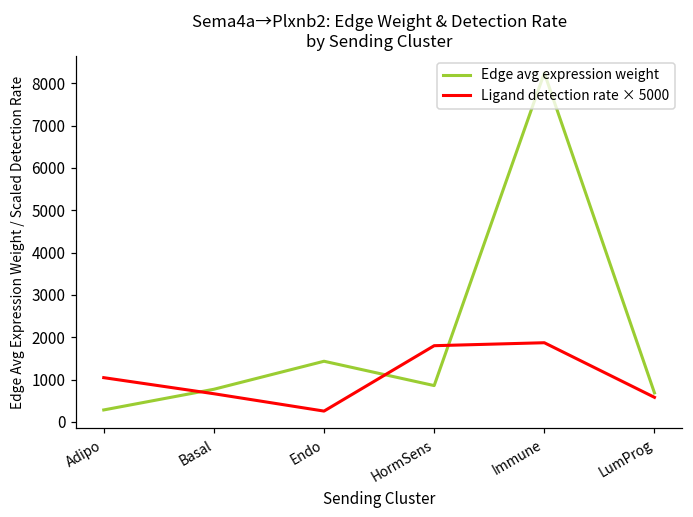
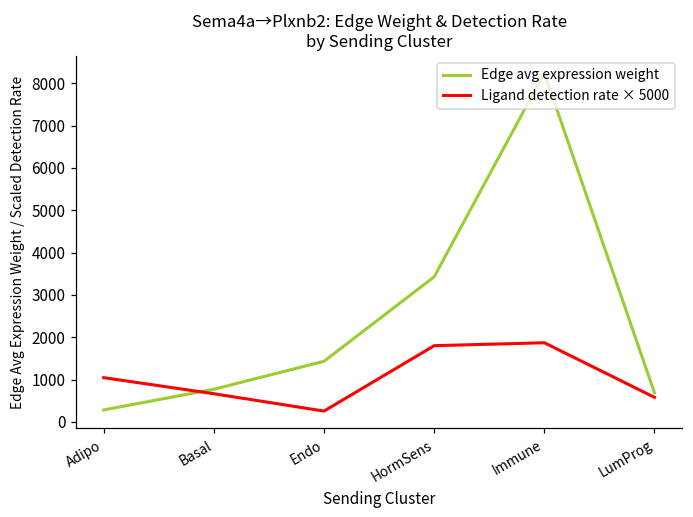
  {
    "Edge avg expression weight": {
      "Adipo": 300,
      "Basal": 800,
      "Endo": 1400,
-     "HormSens": 900,
+     "HormSens": 3400,
      "LumProg": 700
    },
    "Ligand detection rate × 5000": {
      "Adipo": 1000,
      "Basal": 700,
      "Endo": 300,
      "HormSens": 1800,
      "Immune": 1900,
      "LumProg": 600
    }
  }
